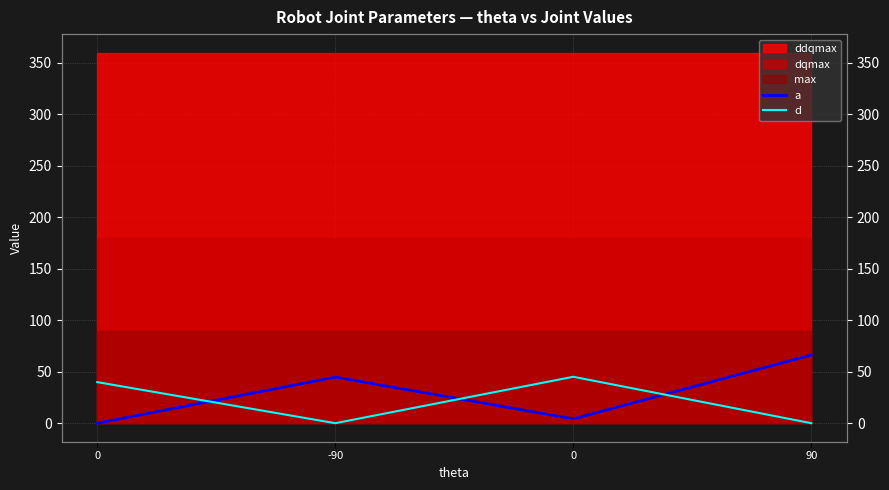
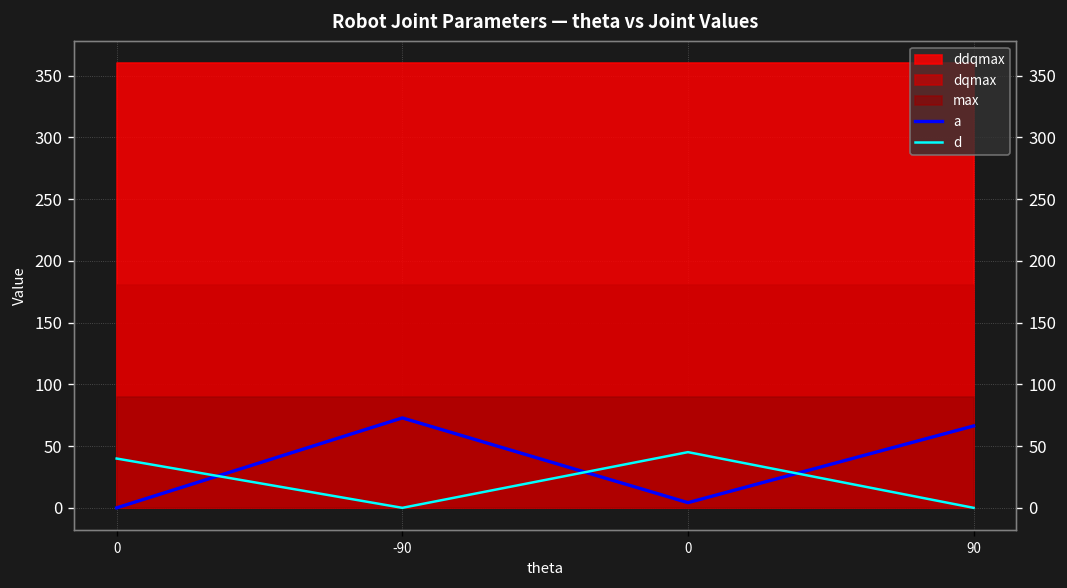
  {
    "a": {
-     "-90": 45,
+     "-90": 73,
      "90": 66
    },
    "d": {
      "-90": 0,
      "90": 0
    }
  }
